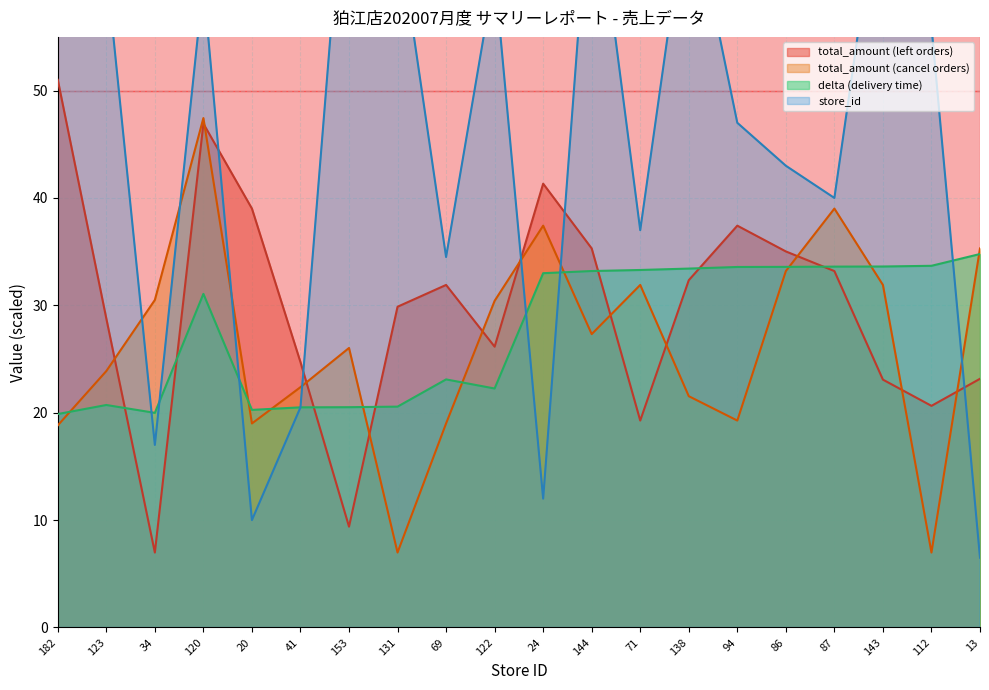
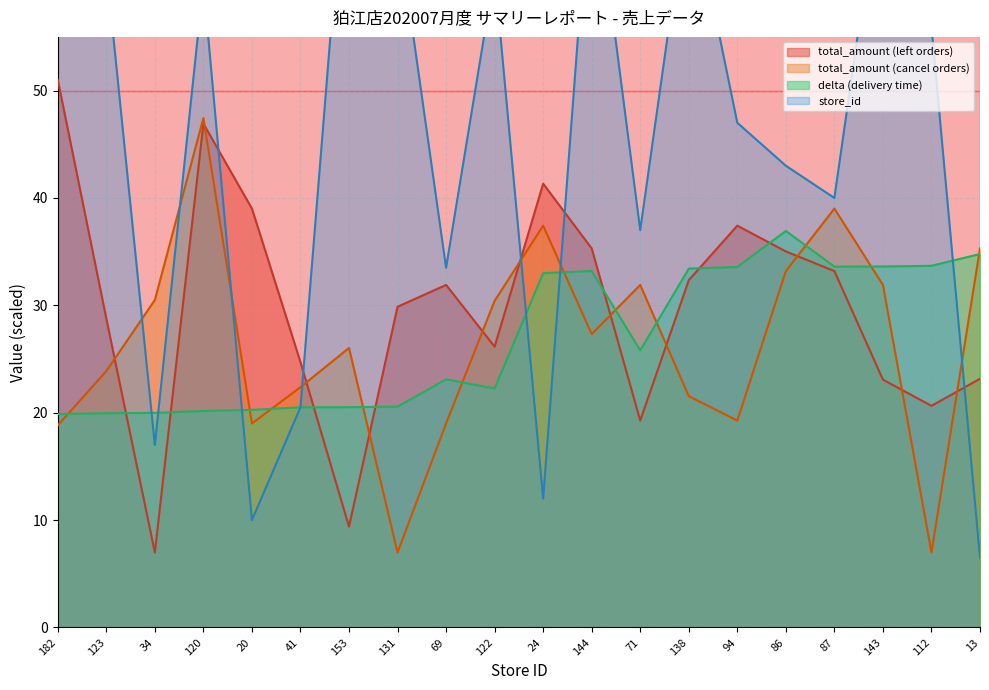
  {
    "delta (delivery time)": {
      "182": 19.9,
-     "123": 20.7,
+     "123": 20.0,
      "34": 20.0,
-     "120": 31.1,
+     "120": 20.2,
      "20": 20.3,
      "153": 20.5,
      "131": 20.6,
      "69": 23.1,
      "122": 22.3,
      "24": 33.0,
      "144": 33.2,
-     "71": 33.3,
+     "71": 25.8,
      "138": 33.4,
      "94": 33.6,
-     "86": 33.6,
+     "86": 36.9,
      "87": 33.6,
      "143": 33.6,
      "112": 33.7,
      "13": 34.8
    },
    "store_id": {
      "34": 17.0,
      "20": 10.0,
-     "69": 34.5,
+     "69": 33.5,
      "24": 12.0,
      "71": 37.0,
      "94": 47.0,
      "86": 43.0,
      "87": 40.0,
      "13": 6.5
    }
  }
